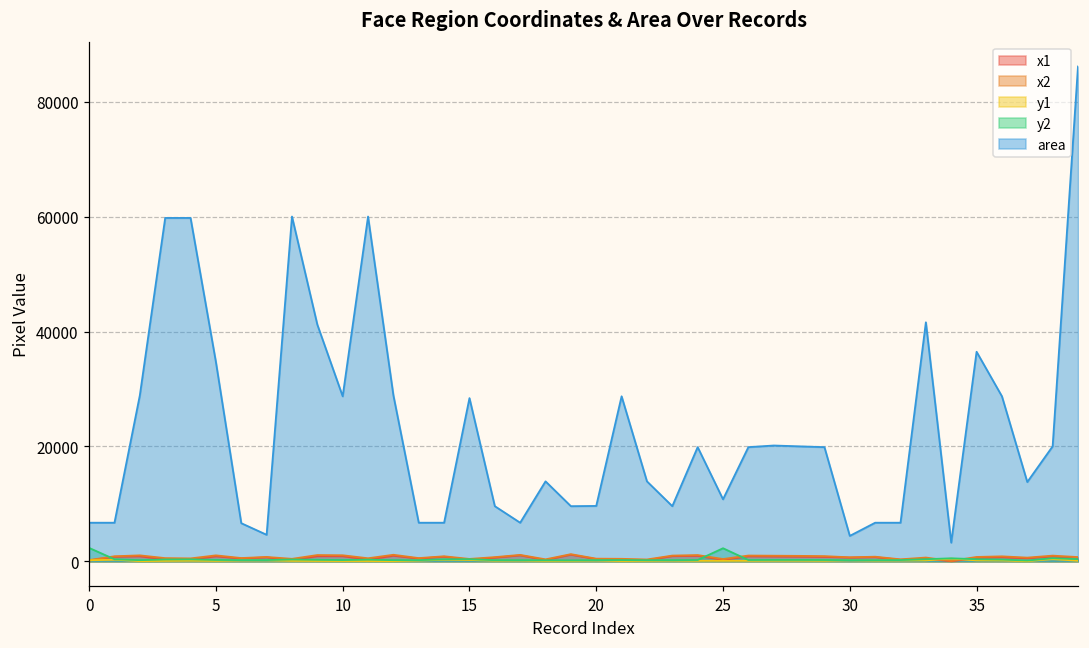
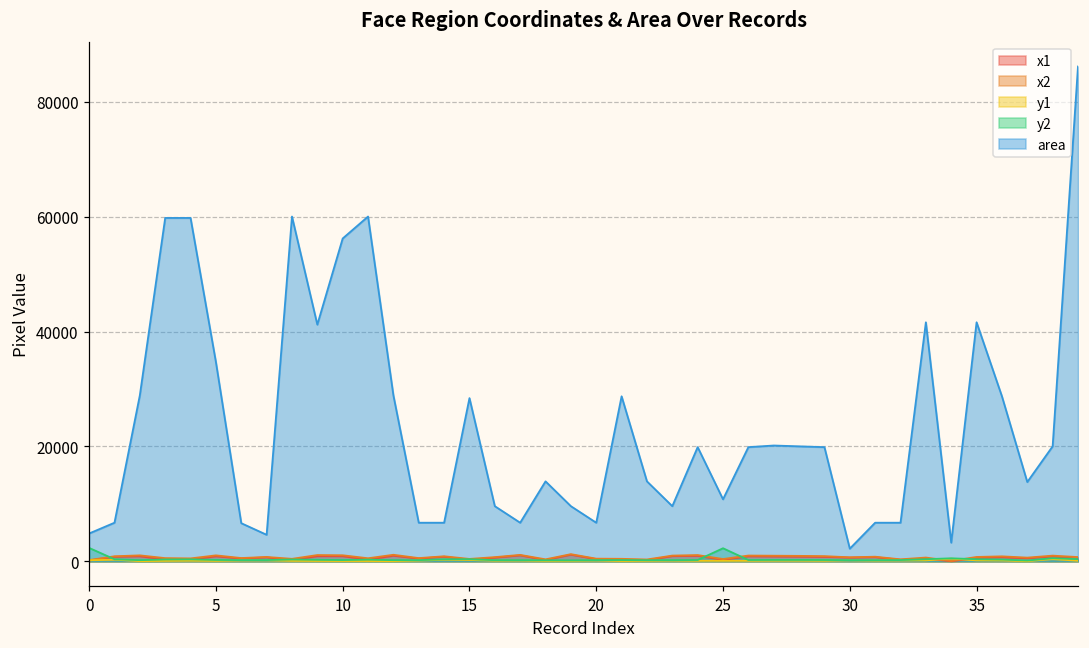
  {
    "y2": {
      "0": 2000,
      "25": 2000
    },
    "area": {
-     "0": 7000,
+     "0": 5000,
      "5": 35000,
-     "10": 29000,
+     "10": 56000,
      "15": 28000,
-     "20": 10000,
+     "20": 7000,
      "25": 11000,
-     "30": 4000,
-     "35": 36000
+     "30": 2000,
+     "35": 42000
    }
  }
